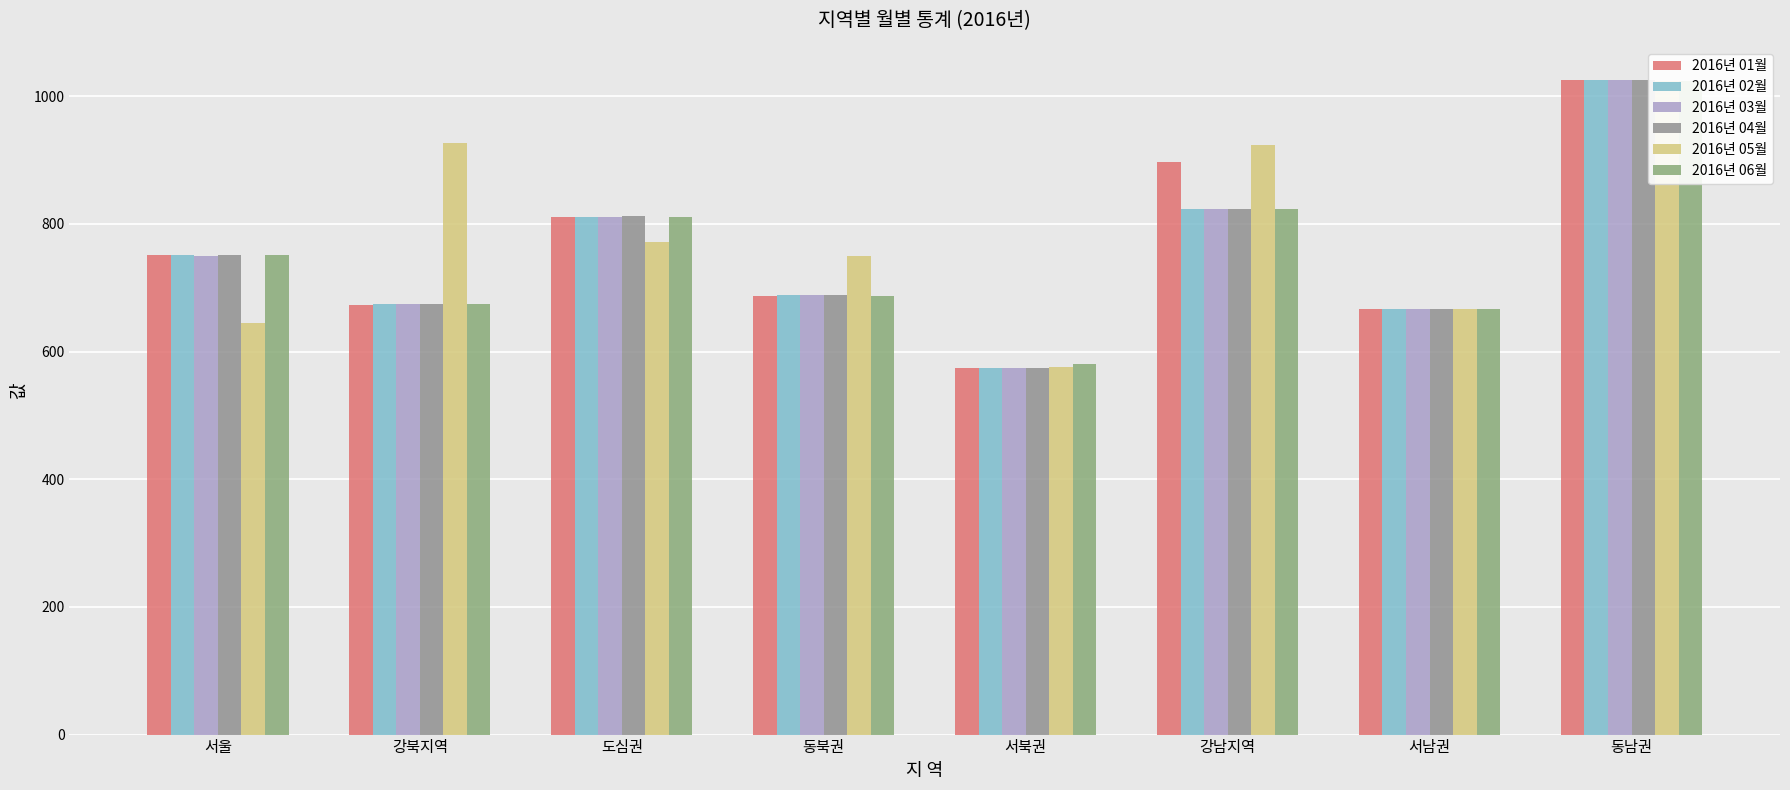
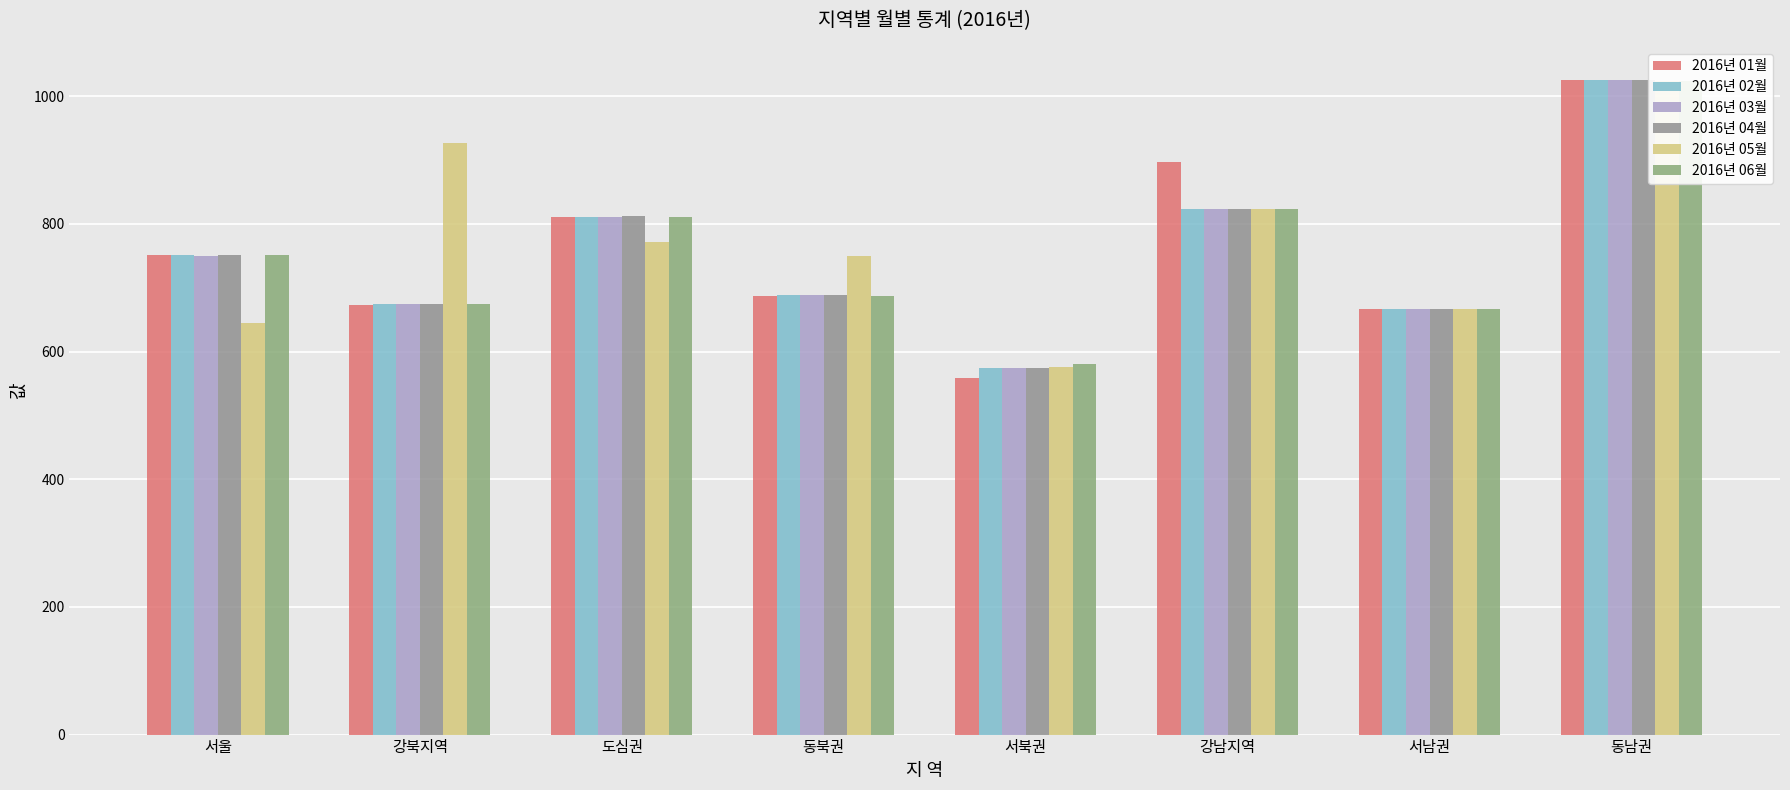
  {
    "2016년 01월": {
      "서울": 750,
      "강북지역": 670,
      "도심권": 810,
      "동북권": 690,
-     "서북권": 580,
+     "서북권": 560,
      "강남지역": 900,
      "서남권": 670,
      "동남권": 1030
    },
    "2016년 05월": {
      "서울": 640,
      "강북지역": 930,
      "도심권": 770,
      "동북권": 750,
      "서북권": 580,
-     "강남지역": 920,
+     "강남지역": 820,
      "서남권": 670
    }
  }
